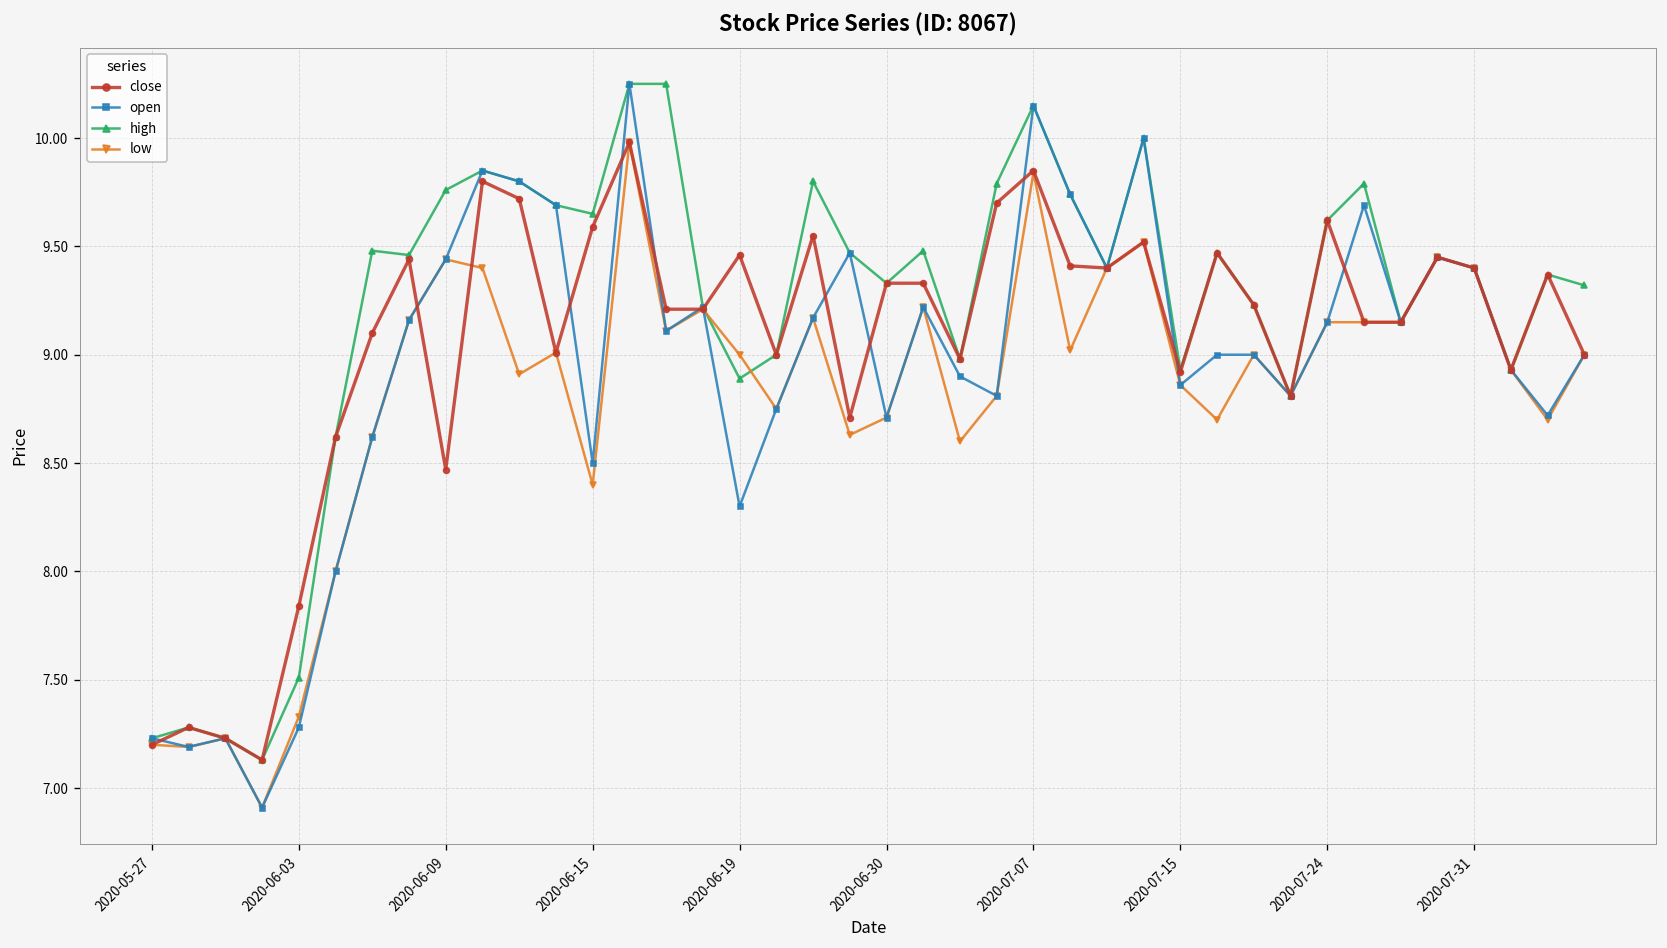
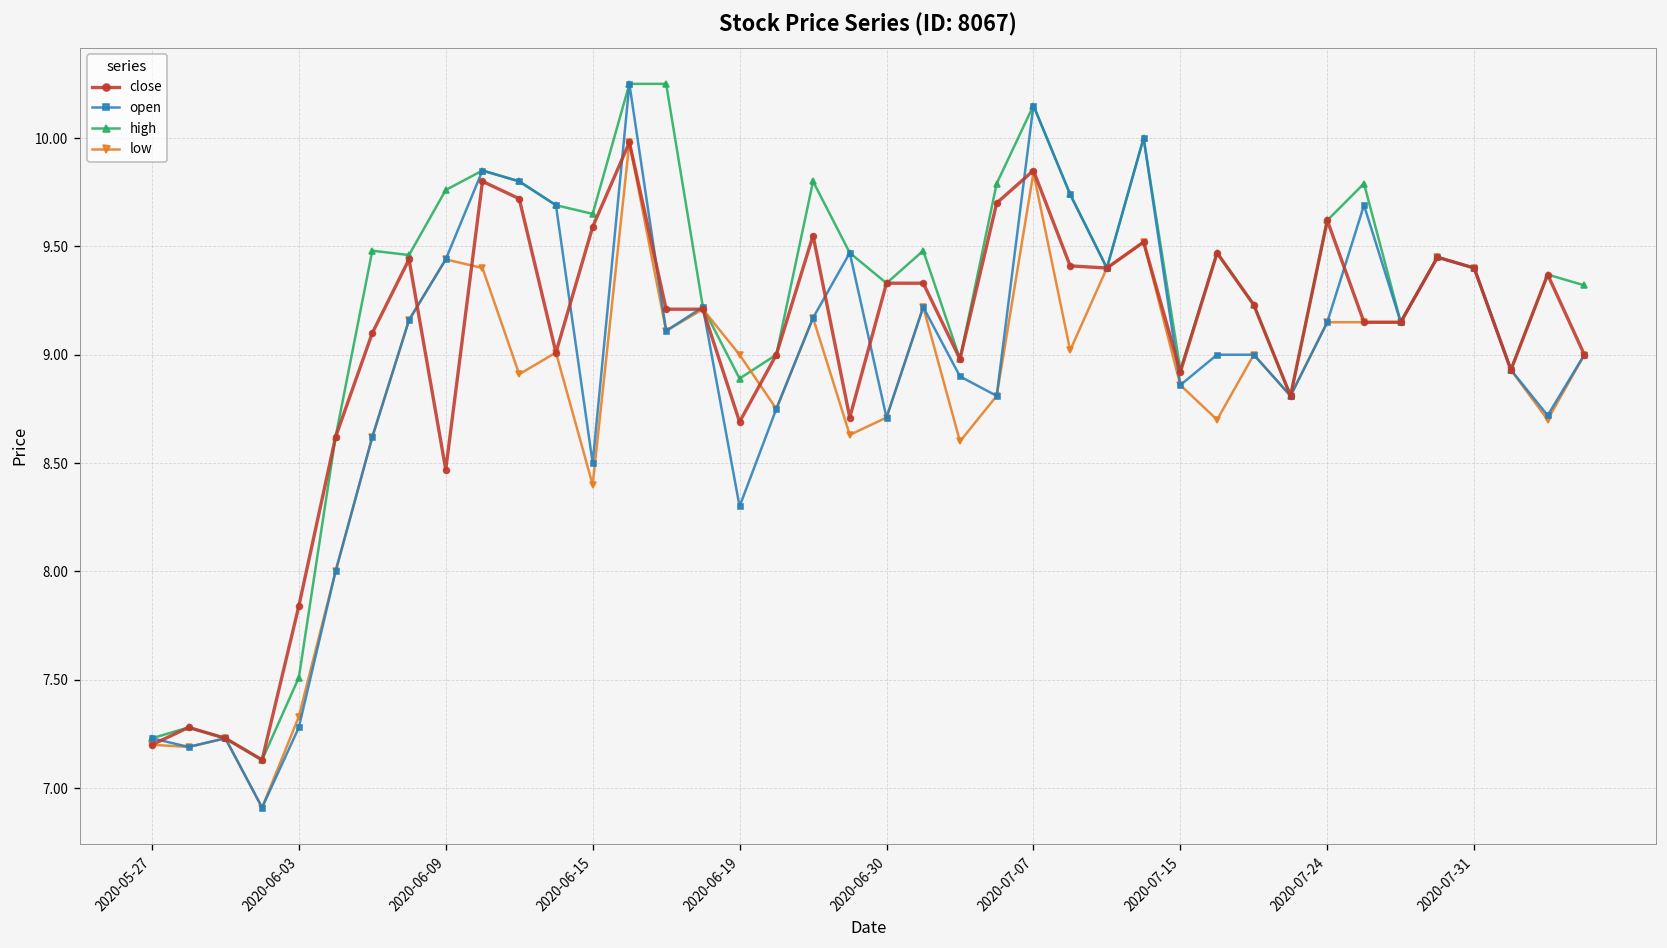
  {
    "close": {
      "2020-06-03": 7.84,
      "2020-06-09": 8.47,
      "2020-06-15": 9.59,
-     "2020-06-19": 9.46
+     "2020-06-19": 8.69
    },
    "open": {
      "2020-06-03": 7.28,
      "2020-06-15": 8.50,
      "2020-06-19": 8.30
    },
    "high": {
      "2020-06-03": 7.51,
      "2020-06-09": 9.76,
      "2020-06-15": 9.65,
      "2020-06-19": 8.89
    },
    "low": {
      "2020-06-03": 7.33,
      "2020-06-15": 8.40,
      "2020-06-19": 9.00
    }
  }
